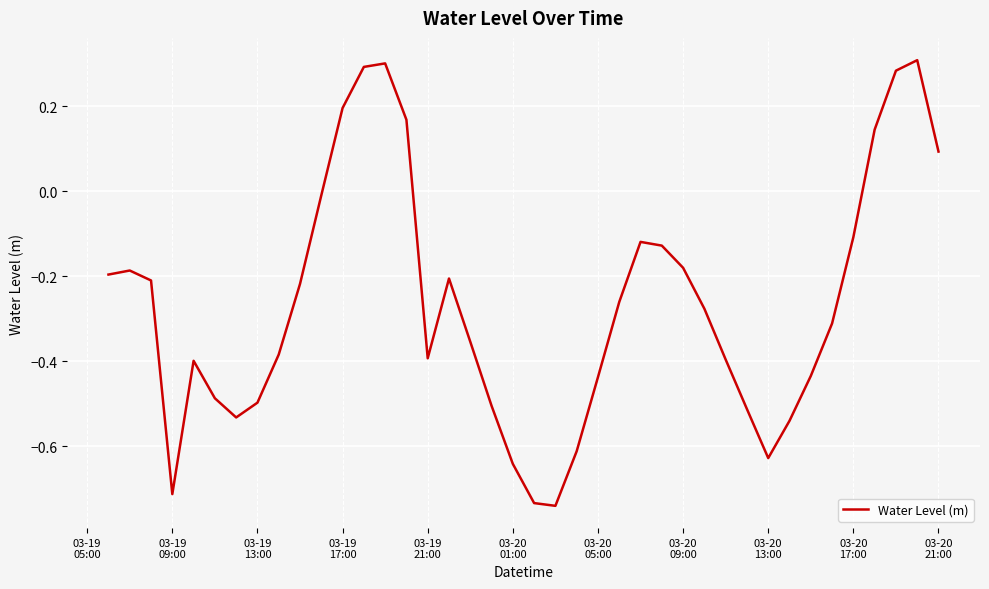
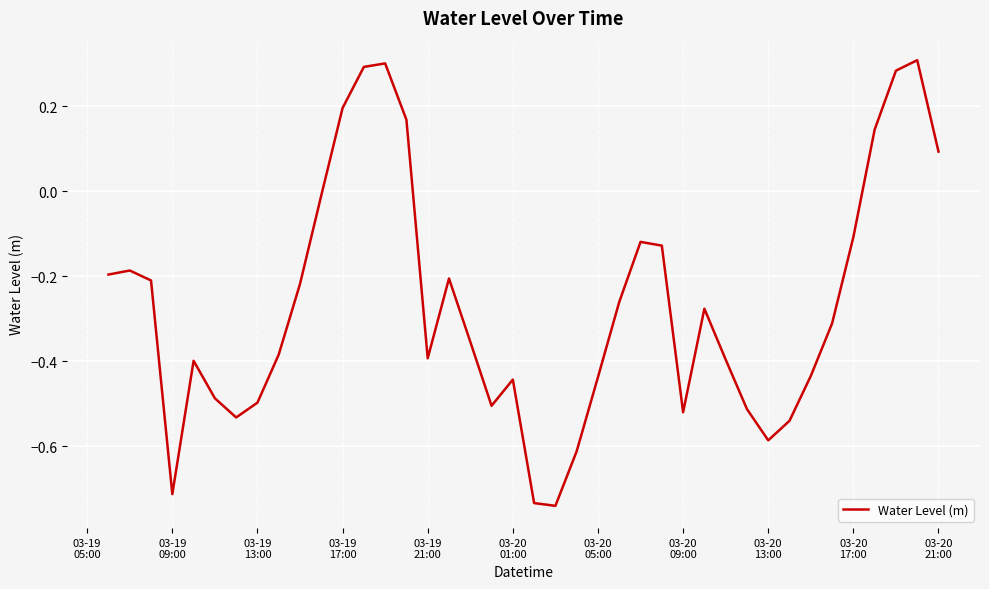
  {
    "03-19 09:00": -0.71,
    "03-19 13:00": -0.50,
    "03-19 17:00": 0.20,
    "03-19 21:00": -0.39,
-   "03-20 01:00": -0.64,
+   "03-20 01:00": -0.44,
    "03-20 05:00": -0.44,
-   "03-20 09:00": -0.18,
-   "03-20 13:00": -0.63,
+   "03-20 09:00": -0.52,
+   "03-20 13:00": -0.59,
    "03-20 17:00": -0.11,
    "03-20 21:00": 0.09
  }
